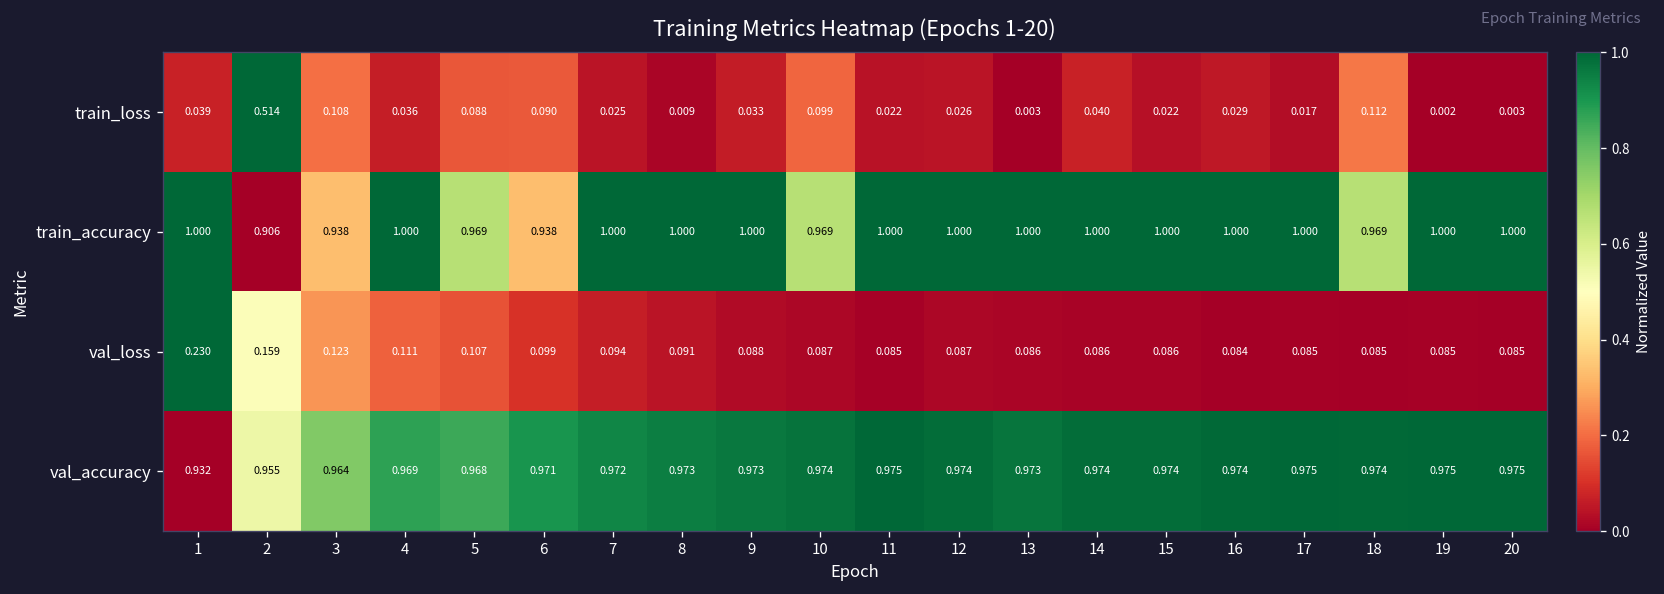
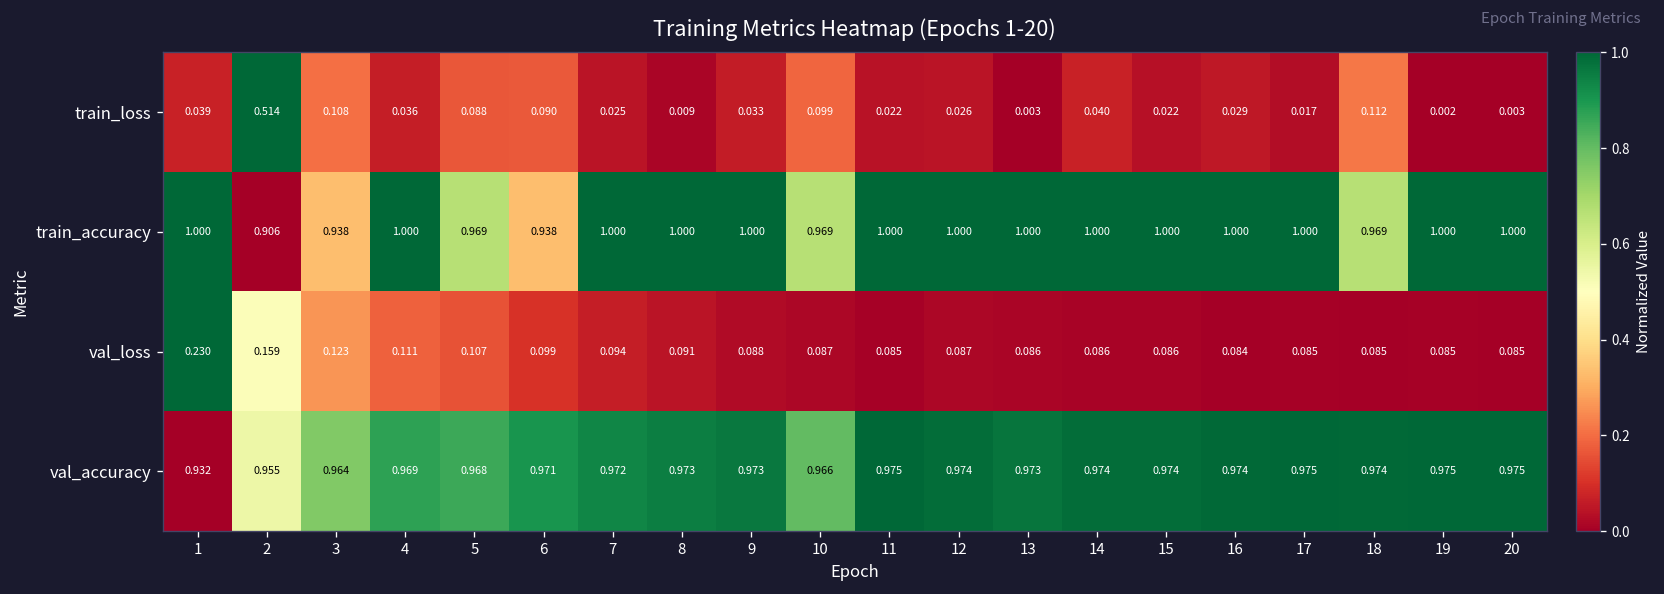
  {
    "train_loss": {
      "1": 0.039,
      "2": 0.514,
      "3": 0.108,
      "4": 0.036,
      "5": 0.088,
      "6": 0.090,
      "7": 0.025,
      "8": 0.009,
      "9": 0.033,
      "10": 0.099,
      "11": 0.022,
      "12": 0.026,
      "13": 0.003,
      "14": 0.040,
      "15": 0.022,
      "16": 0.029,
      "17": 0.017,
      "18": 0.112,
      "19": 0.002,
      "20": 0.003
    },
    "train_accuracy": {
      "1": 1.000,
      "2": 0.906,
      "3": 0.938,
      "4": 1.000,
      "5": 0.969,
      "6": 0.938,
      "7": 1.000,
      "8": 1.000,
      "9": 1.000,
      "10": 0.969,
      "11": 1.000,
      "12": 1.000,
      "13": 1.000,
      "14": 1.000,
      "15": 1.000,
      "16": 1.000,
      "17": 1.000,
      "18": 0.969,
      "19": 1.000,
      "20": 1.000
    },
    "val_loss": {
      "1": 0.230,
      "2": 0.159,
      "3": 0.123,
      "4": 0.111,
      "5": 0.107,
      "6": 0.099,
      "7": 0.094,
      "8": 0.091,
      "9": 0.088,
      "10": 0.087,
      "11": 0.085,
      "12": 0.087,
      "13": 0.086,
      "14": 0.086,
      "15": 0.086,
      "16": 0.084,
      "17": 0.085,
      "18": 0.085,
      "19": 0.085,
      "20": 0.085
    },
    "val_accuracy": {
      "1": 0.932,
      "2": 0.955,
      "3": 0.964,
      "4": 0.969,
      "5": 0.968,
      "6": 0.971,
      "7": 0.972,
      "8": 0.973,
      "9": 0.973,
-     "10": 0.974,
+     "10": 0.966,
      "11": 0.975,
      "12": 0.974,
      "13": 0.973,
      "14": 0.974,
      "15": 0.974,
      "16": 0.974,
      "17": 0.975,
      "18": 0.974,
      "19": 0.975,
      "20": 0.975
    }
  }
